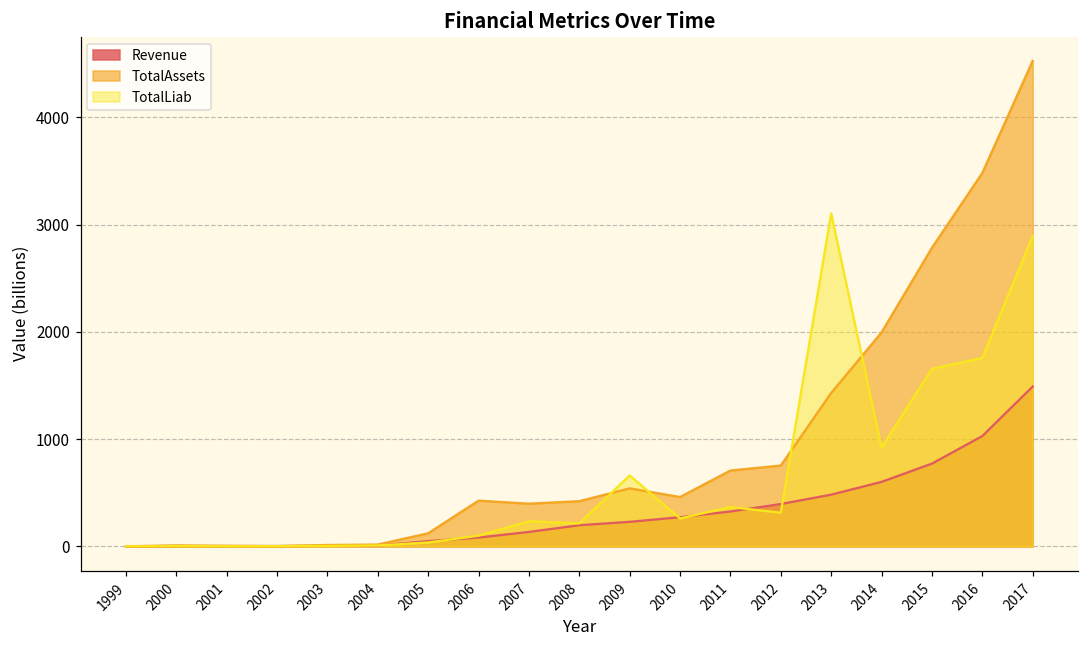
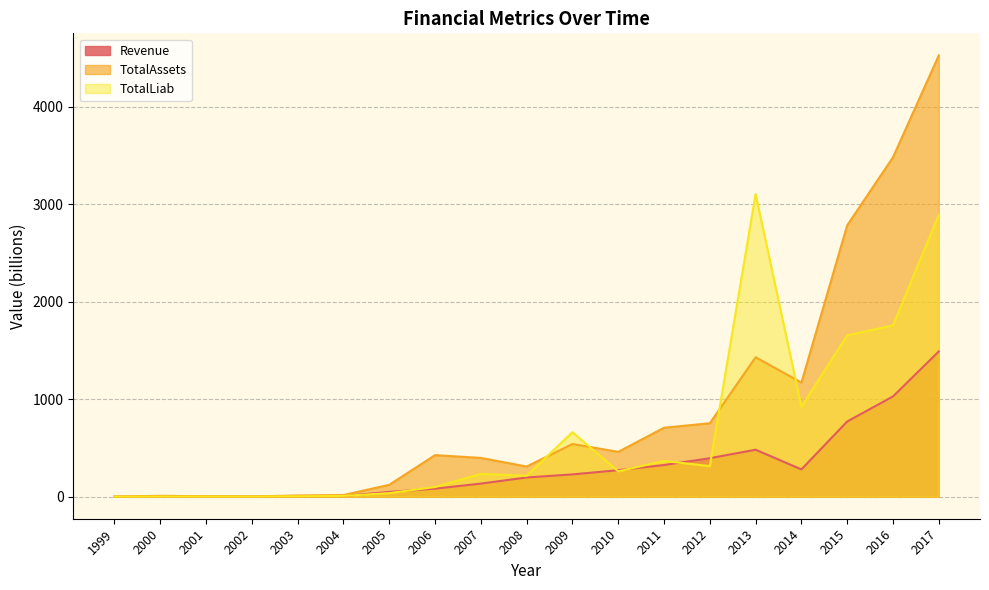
  {
    "Revenue": {
      "2007": 100,
      "2009": 200,
      "2011": 300,
      "2012": 400,
      "2013": 500,
-     "2014": 600,
+     "2014": 300,
      "2015": 800,
      "2016": 1000,
      "2017": 1500
    },
    "TotalAssets": {
      "2005": 100,
      "2006": 400,
      "2007": 400,
-     "2008": 400,
+     "2008": 300,
      "2009": 500,
      "2010": 500,
      "2011": 700,
      "2012": 800,
      "2013": 1400,
-     "2014": 2000,
+     "2014": 1200,
      "2015": 2800,
      "2016": 3500,
      "2017": 4500
    },
    "TotalLiab": {
      "2007": 200,
      "2009": 700,
      "2011": 400,
      "2012": 300,
      "2013": 3100,
      "2014": 900,
      "2015": 1700,
      "2016": 1800,
      "2017": 2900
    }
  }
